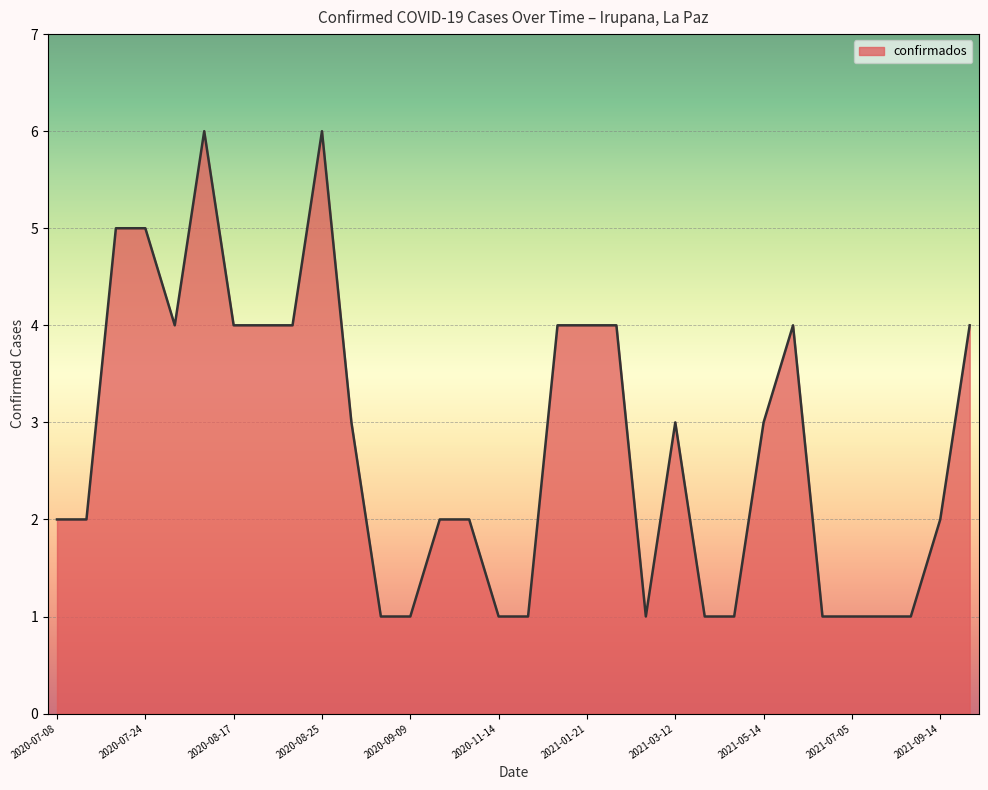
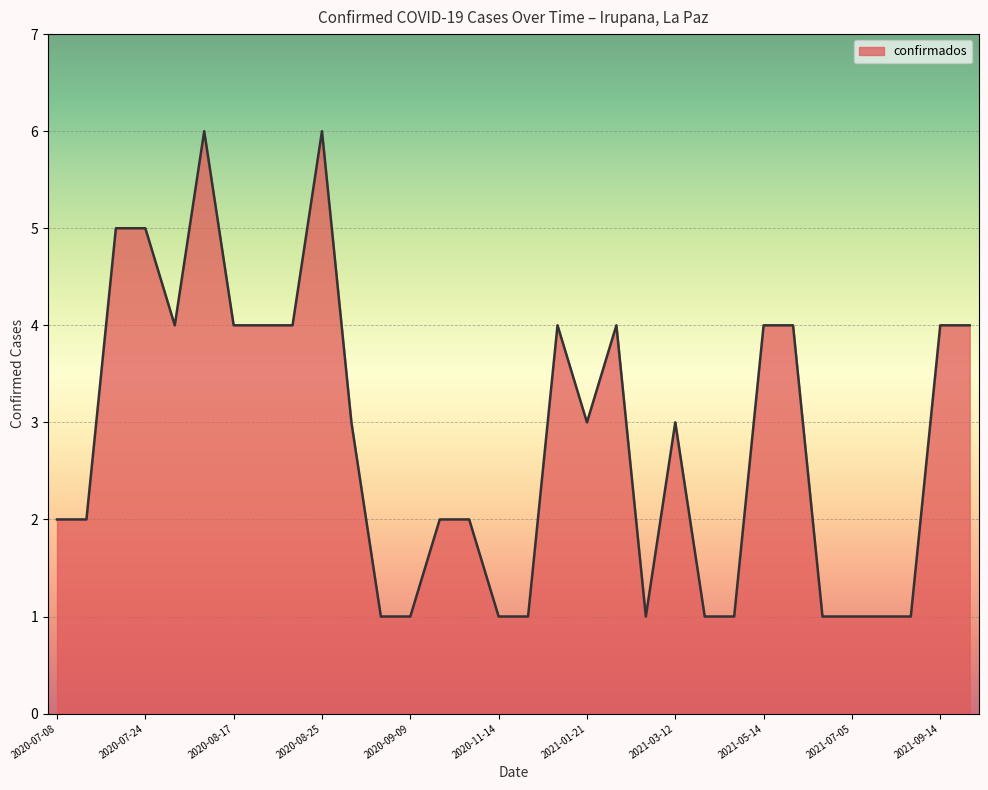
  {
    "2020-07-08": 2,
    "2020-07-24": 5,
    "2020-08-17": 4,
    "2020-08-25": 6,
    "2020-09-09": 1,
    "2020-11-14": 1,
-   "2021-01-21": 4,
+   "2021-01-21": 3,
    "2021-03-12": 3,
-   "2021-05-14": 3,
+   "2021-05-14": 4,
    "2021-07-05": 1,
-   "2021-09-14": 2
+   "2021-09-14": 4
  }
